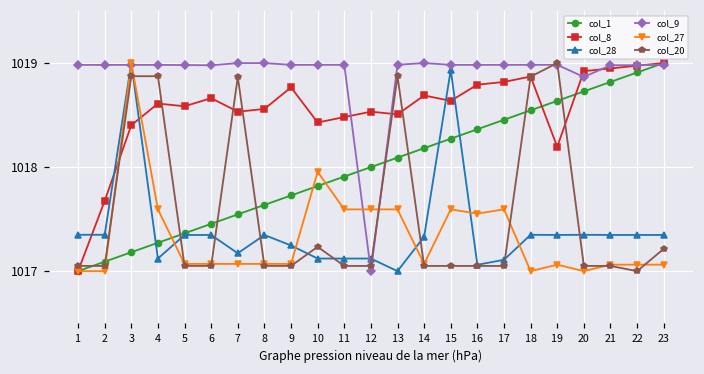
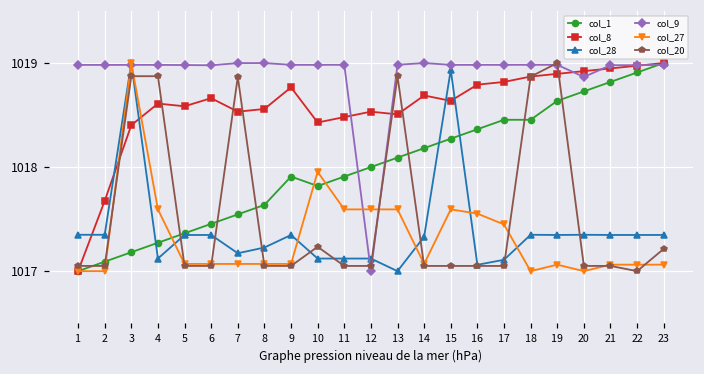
  {
    "col_1": {
      "2": 1017.1,
      "3": 1017.2,
      "4": 1017.3,
      "6": 1017.5,
      "7": 1017.5,
      "8": 1017.6,
-     "9": 1017.7,
+     "9": 1017.9,
      "10": 1017.8,
      "11": 1017.9,
      "12": 1018.0,
      "13": 1018.1,
      "14": 1018.2,
      "15": 1018.3,
      "16": 1018.4,
      "17": 1018.5,
-     "18": 1018.55,
+     "18": 1018.45,
      "19": 1018.6,
      "20": 1018.7,
      "21": 1018.8,
      "22": 1018.9
    },
    "col_8": {
      "2": 1017.7,
      "3": 1018.4,
      "4": 1018.6,
      "5": 1018.6,
      "6": 1018.7,
      "7": 1018.5,
      "8": 1018.6,
      "9": 1018.8,
      "10": 1018.4,
      "11": 1018.5,
      "12": 1018.5,
      "13": 1018.5,
      "14": 1018.7,
      "15": 1018.6,
      "16": 1018.8,
      "17": 1018.8,
-     "19": 1018.2,
+     "19": 1018.9,
      "20": 1018.9,
      "21": 1018.9
    },
    "col_28": {
      "1": 1017.3,
      "2": 1017.3,
      "4": 1017.1,
      "6": 1017.3,
      "7": 1017.2,
-     "8": 1017.3,
-     "9": 1017.2,
+     "8": 1017.2,
+     "9": 1017.3,
      "10": 1017.1,
      "11": 1017.1,
      "12": 1017.1,
      "13": 1017.0,
      "14": 1017.3,
      "15": 1018.9,
      "17": 1017.1,
      "18": 1017.3,
      "19": 1017.3,
      "20": 1017.3,
      "21": 1017.3,
      "22": 1017.3,
      "23": 1017.3
    },
    "col_9": {
      "1": 1019.0,
      "2": 1019.0,
      "4": 1019.0,
      "5": 1019.0,
      "6": 1019.0,
      "7": 1019.0,
      "8": 1019.0,
      "9": 1019.0,
      "10": 1019.0,
      "11": 1019.0,
      "12": 1017.0,
      "13": 1019.0,
      "14": 1019.0,
      "15": 1019.0,
      "16": 1019.0,
      "17": 1019.0,
      "18": 1019.0,
      "20": 1018.9,
      "21": 1019.0
    },
    "col_27": {
      "2": 1017.0,
      "4": 1017.6,
      "7": 1017.1,
      "10": 1018.0,
      "11": 1017.6,
      "12": 1017.6,
      "13": 1017.6,
      "15": 1017.6,
      "16": 1017.6,
-     "17": 1017.6,
+     "17": 1017.4,
      "18": 1017.0,
      "19": 1017.1,
      "20": 1017.0,
      "22": 1017.1,
      "23": 1017.1
    },
    "col_20": {
      "1": 1017.1,
      "2": 1017.0,
      "3": 1018.9,
      "4": 1018.9,
      "7": 1018.9,
      "10": 1017.2,
      "11": 1017.1,
      "12": 1017.1,
      "13": 1018.9,
      "15": 1017.1,
      "17": 1017.1,
      "20": 1017.1,
      "22": 1017.0,
      "23": 1017.2
    }
  }
